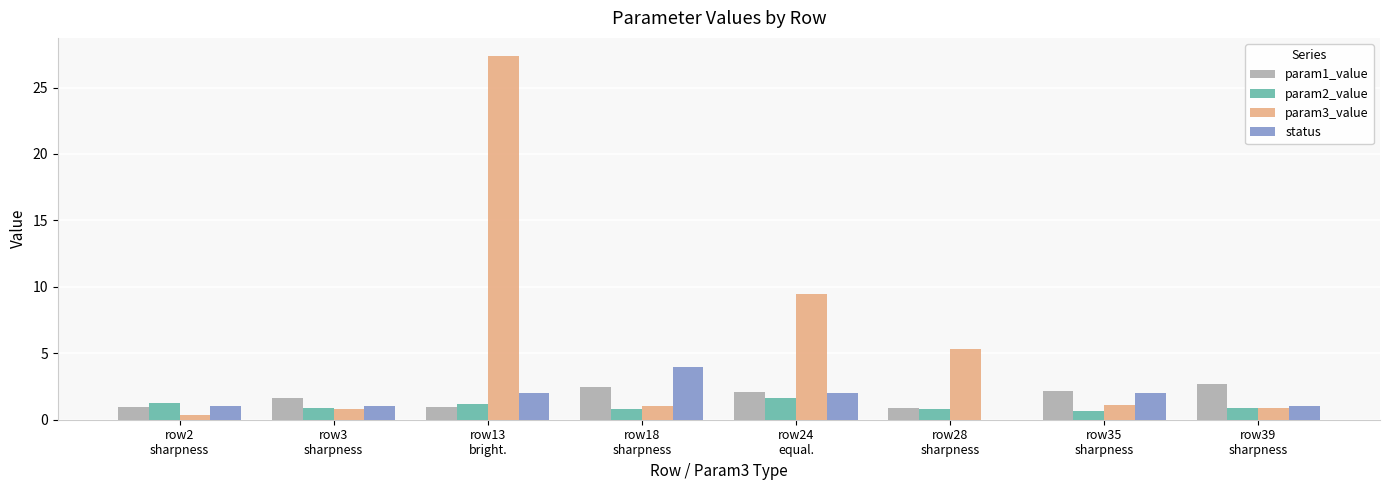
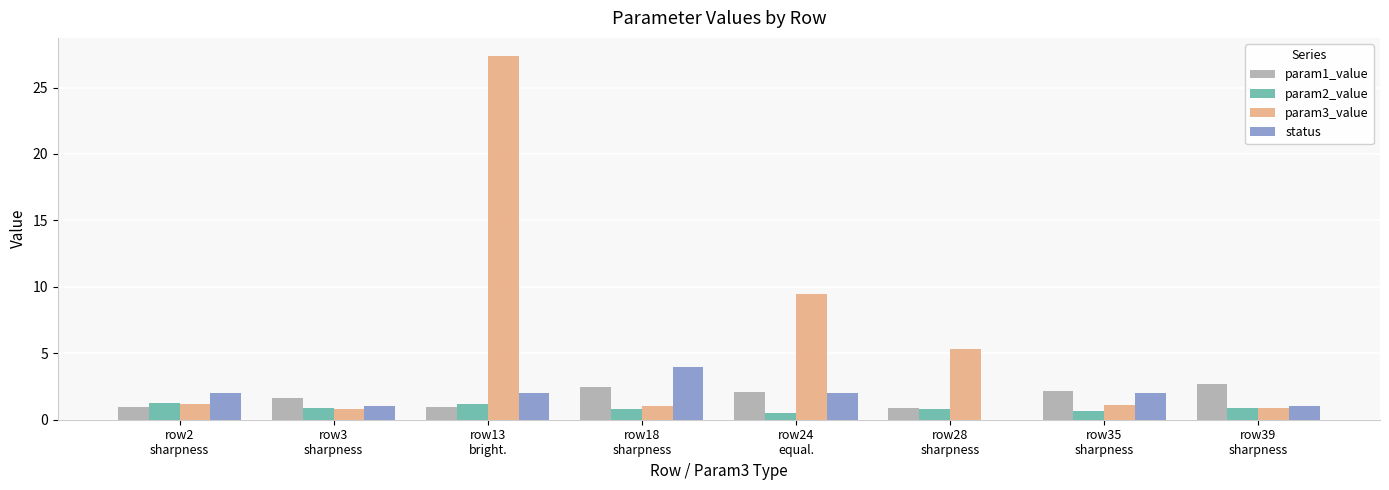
  {
    "param1_value": {
      "row2 sharpness": 1.0,
      "row3 sharpness": 1.6,
      "row13 bright.": 1.0,
      "row18 sharpness": 2.5,
      "row24 equal.": 2.1,
      "row28 sharpness": 0.9,
      "row35 sharpness": 2.1,
      "row39 sharpness": 2.7
    },
    "param2_value": {
      "row2 sharpness": 1.3,
      "row3 sharpness": 0.9,
      "row13 bright.": 1.2,
      "row18 sharpness": 0.8,
-     "row24 equal.": 1.6,
+     "row24 equal.": 0.5,
      "row28 sharpness": 0.8,
      "row35 sharpness": 0.7,
      "row39 sharpness": 0.9
    },
    "param3_value": {
-     "row2 sharpness": 0.4,
+     "row2 sharpness": 1.1,
      "row3 sharpness": 0.8,
      "row13 bright.": 27.4,
      "row18 sharpness": 1.1,
      "row24 equal.": 9.5,
      "row28 sharpness": 5.3,
      "row35 sharpness": 1.1,
      "row39 sharpness": 0.8
    },
    "status": {
-     "row2 sharpness": 1,
+     "row2 sharpness": 2,
      "row3 sharpness": 1,
      "row13 bright.": 2,
      "row18 sharpness": 4,
      "row24 equal.": 2,
      "row28 sharpness": 0,
      "row35 sharpness": 2,
      "row39 sharpness": 1
    }
  }
